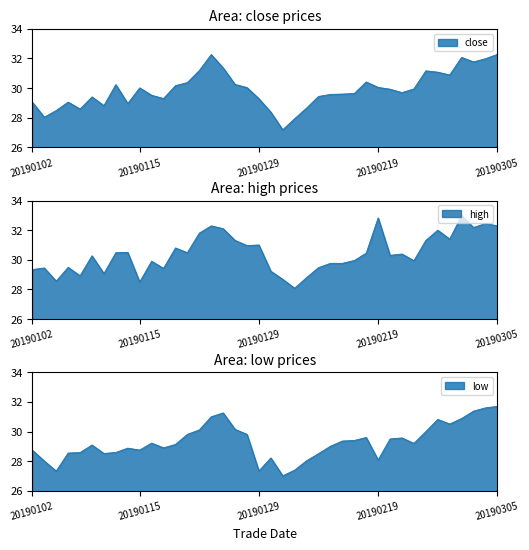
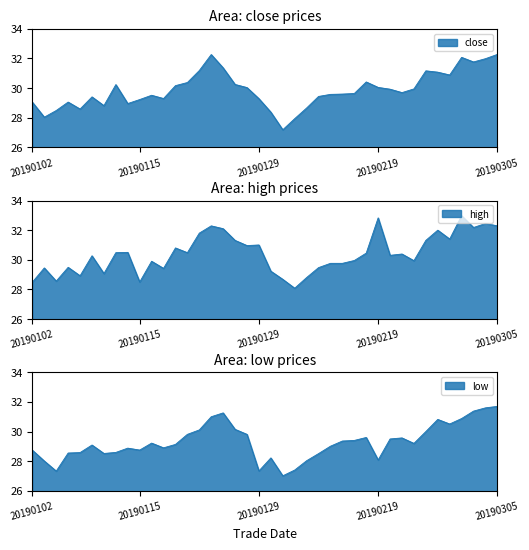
  {
    "Area: close prices": {
      "20190102": 29.0,
-     "20190115": 30.0,
+     "20190115": 29.2,
      "20190129": 29.3,
      "20190219": 30.0,
      "20190305": 32.3
    },
    "Area: high prices": {
-     "20190102": 29.3,
+     "20190102": 28.5,
      "20190115": 28.5,
      "20190129": 31.0,
      "20190219": 32.8,
      "20190305": 32.3
    },
    "Area: low prices": {
      "20190102": 28.7,
      "20190115": 28.8,
      "20190129": 27.3,
      "20190219": 28.1,
      "20190305": 31.7
    }
  }
